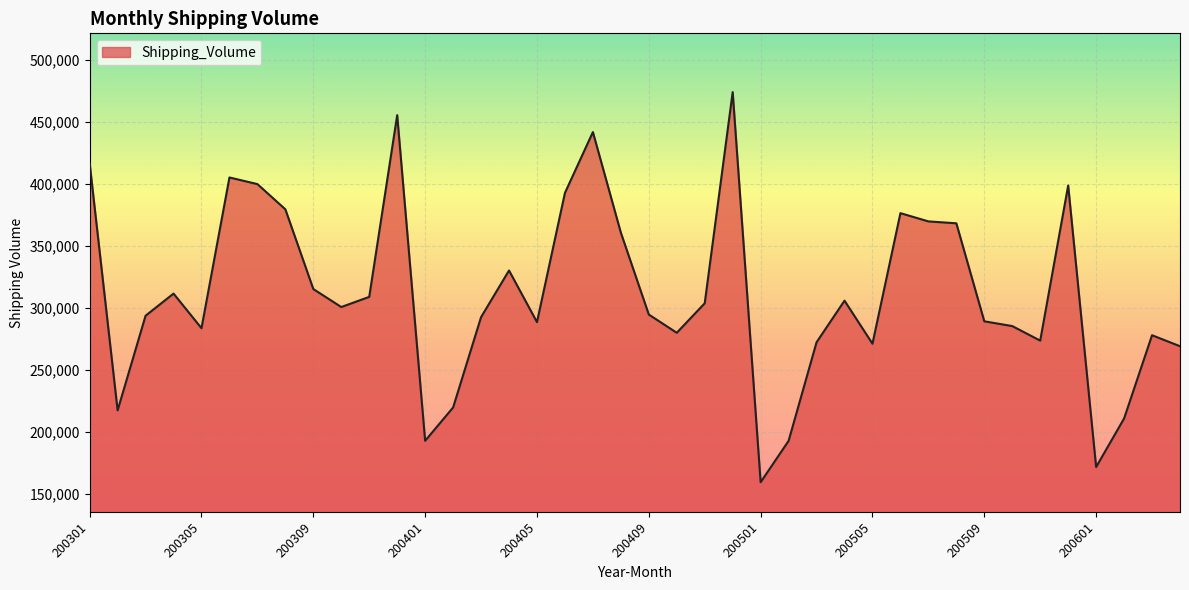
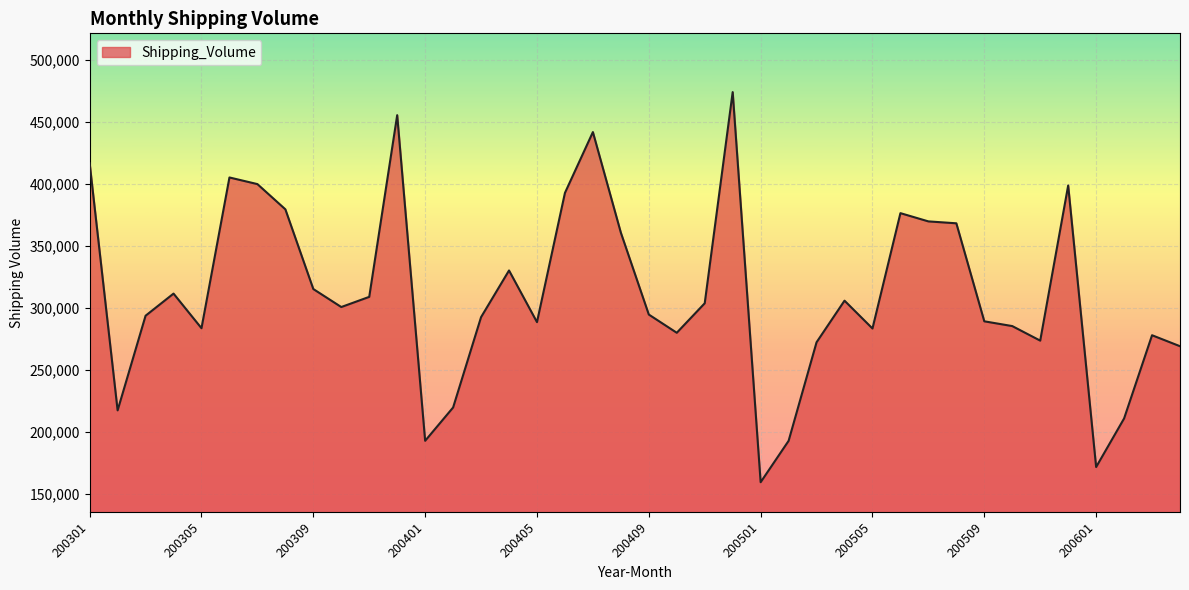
  {
    "200301": "416,000",
    "200305": "283,000",
    "200309": "315,000",
    "200401": "193,000",
    "200405": "288,000",
    "200409": "294,000",
    "200501": "159,000",
-   "200505": "271,000",
+   "200505": "283,000",
    "200509": "289,000",
    "200601": "171,000"
  }
